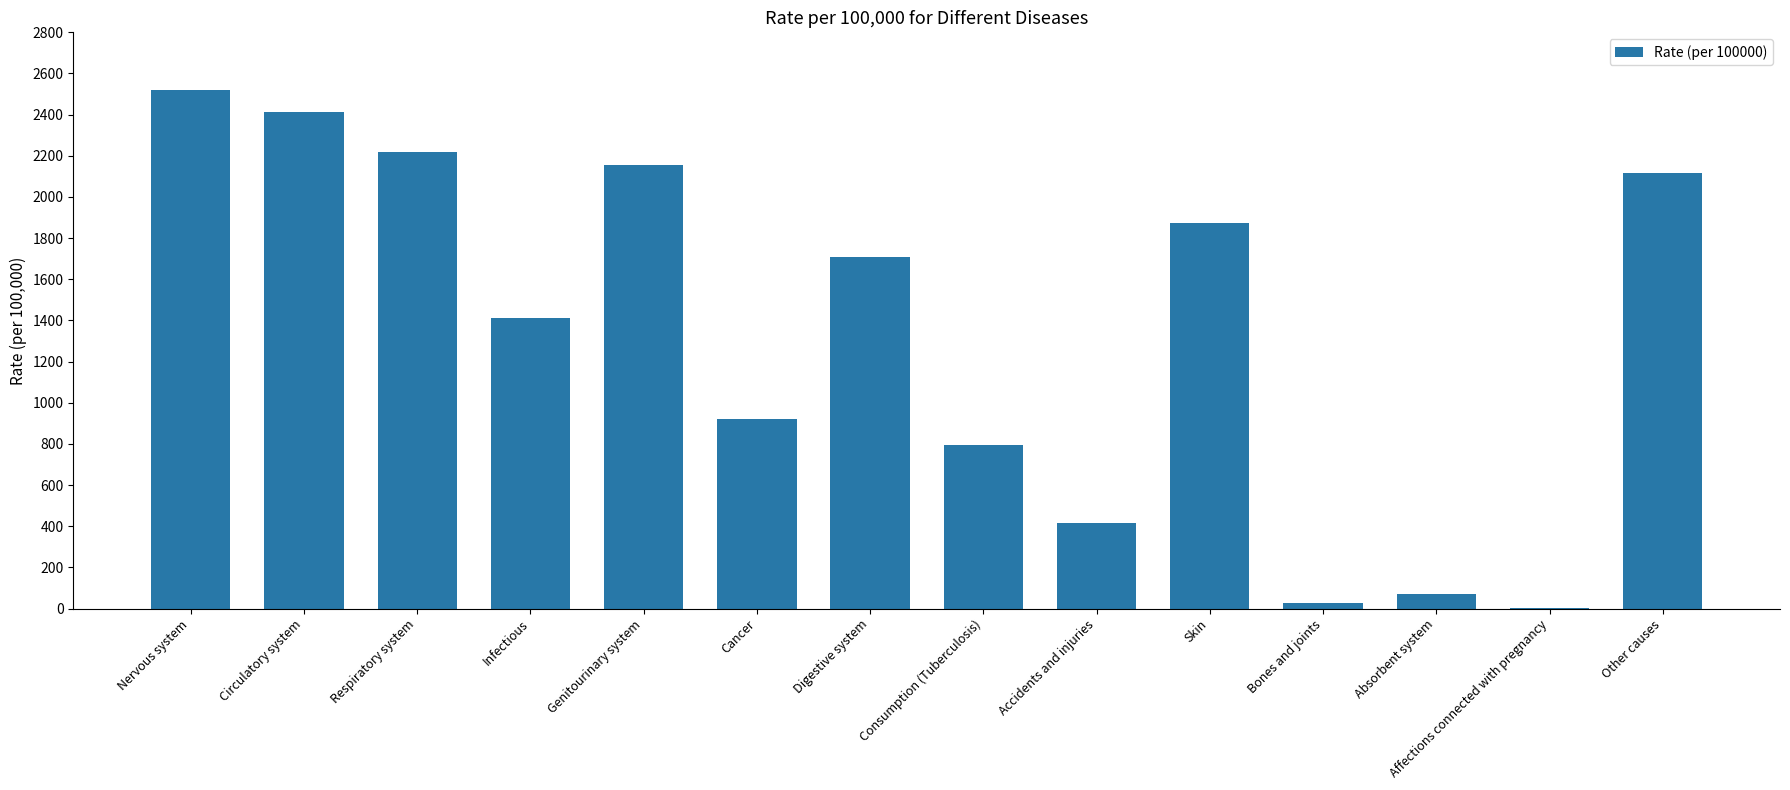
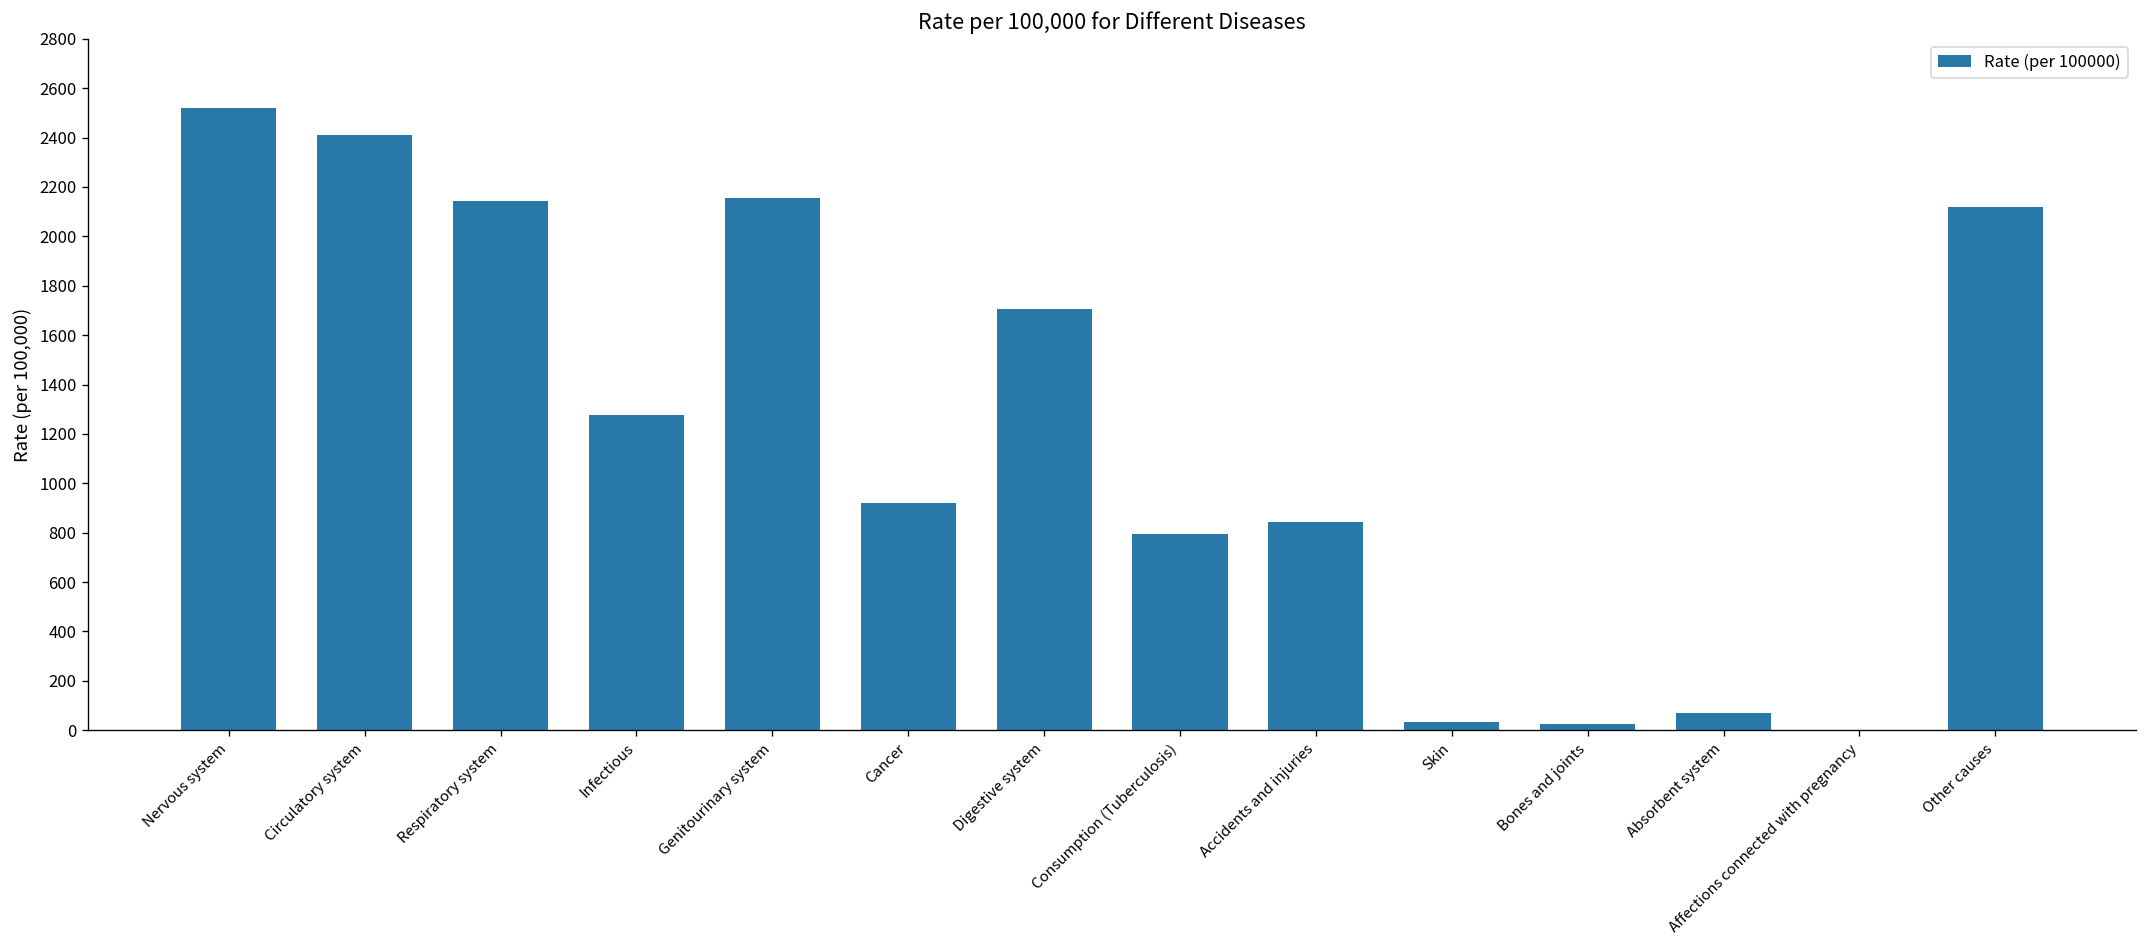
  {
    "Nervous system": 2520,
    "Circulatory system": 2410,
-   "Respiratory system": 2220,
-   "Infectious": 1410,
+   "Respiratory system": 2140,
+   "Infectious": 1280,
    "Genitourinary system": 2160,
    "Cancer": 920,
    "Digestive system": 1710,
    "Consumption (Tuberculosis)": 790,
-   "Accidents and injuries": 420,
-   "Skin": 1870,
+   "Accidents and injuries": 840,
+   "Skin": 30,
    "Bones and joints": 30,
    "Absorbent system": 70,
    "Other causes": 2120
  }
